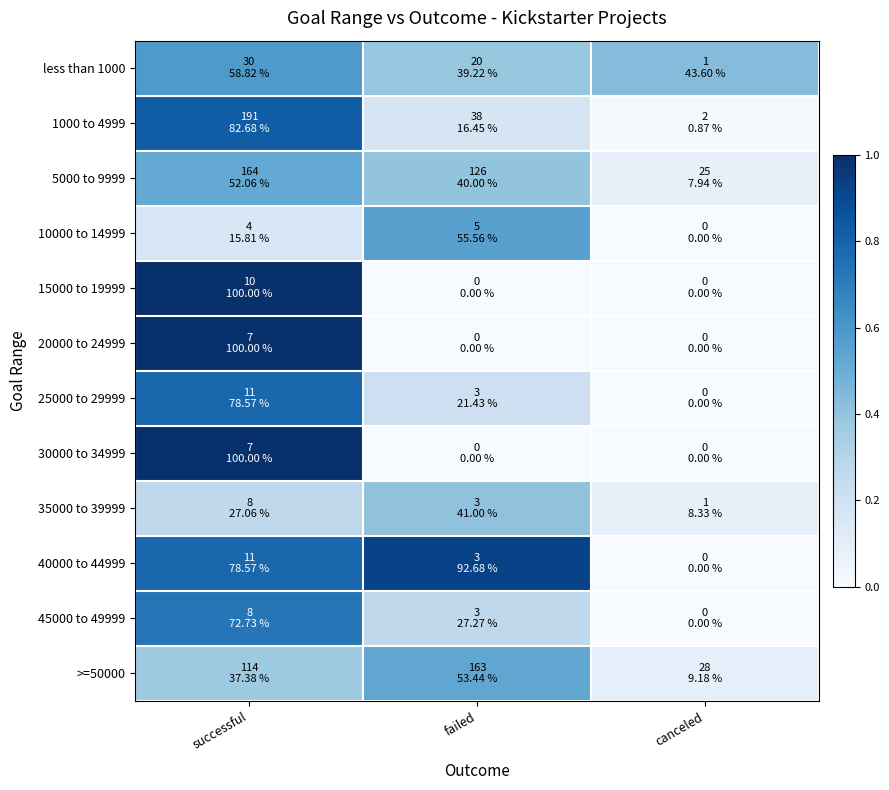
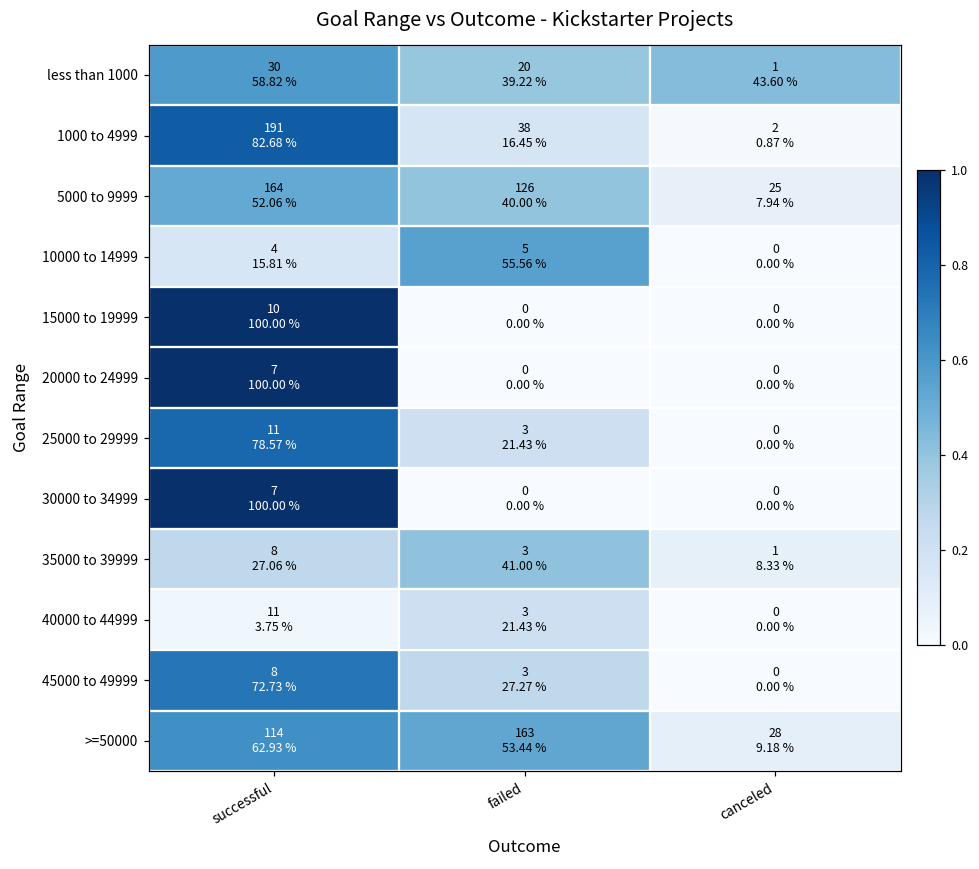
  {
    "40000 to 44999": {
-     "successful": "78.57 %",
-     "failed": "92.68 %"
+     "successful": "3.75 %",
+     "failed": "21.43 %"
    },
    ">=50000": {
-     "successful": "37.38 %"
+     "successful": "62.93 %"
    }
  }
